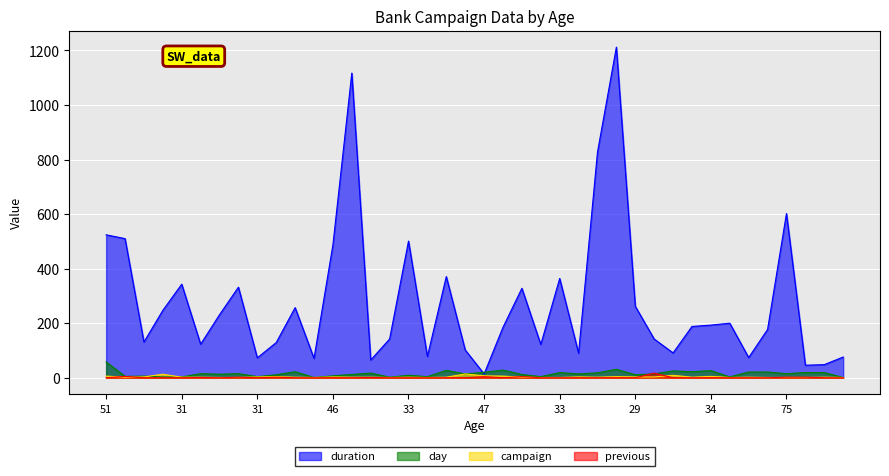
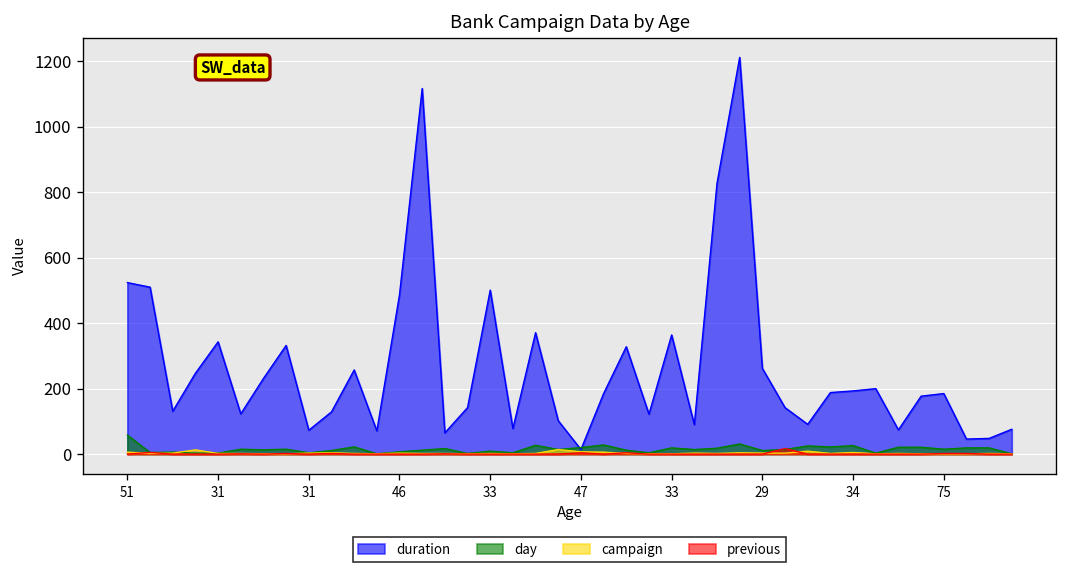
  {
    "duration": {
      "51": 520,
      "46": 490,
-     "75": 600
+     "75": 190
    },
    "day": {
      "51": 60,
      "75": 20
    }
  }
